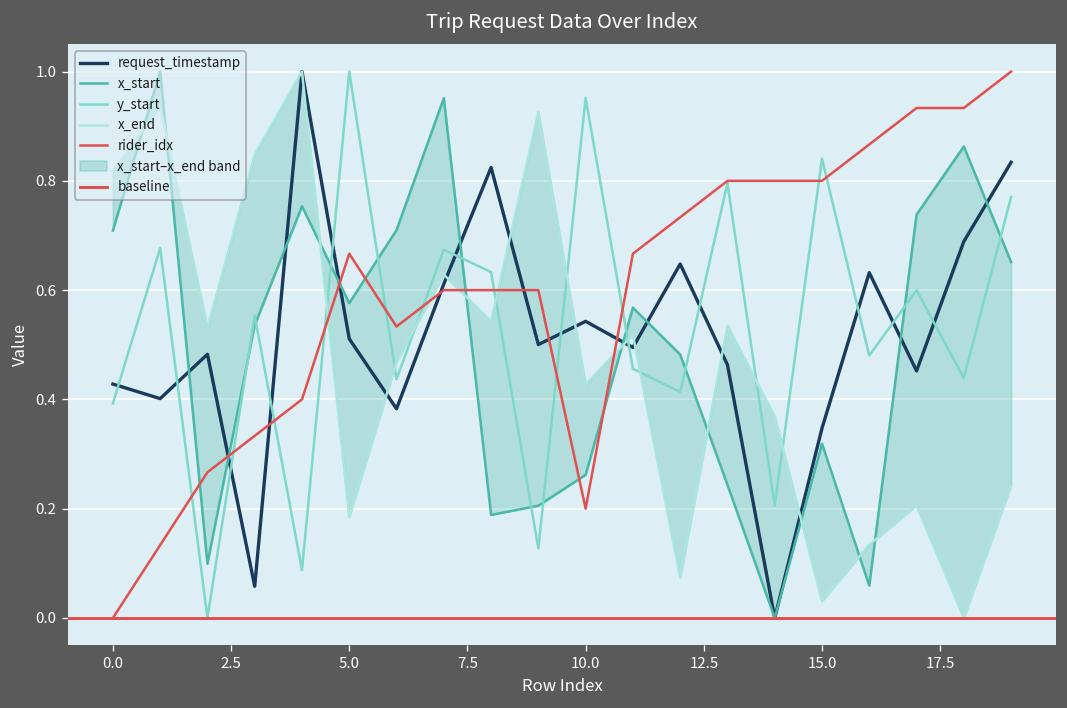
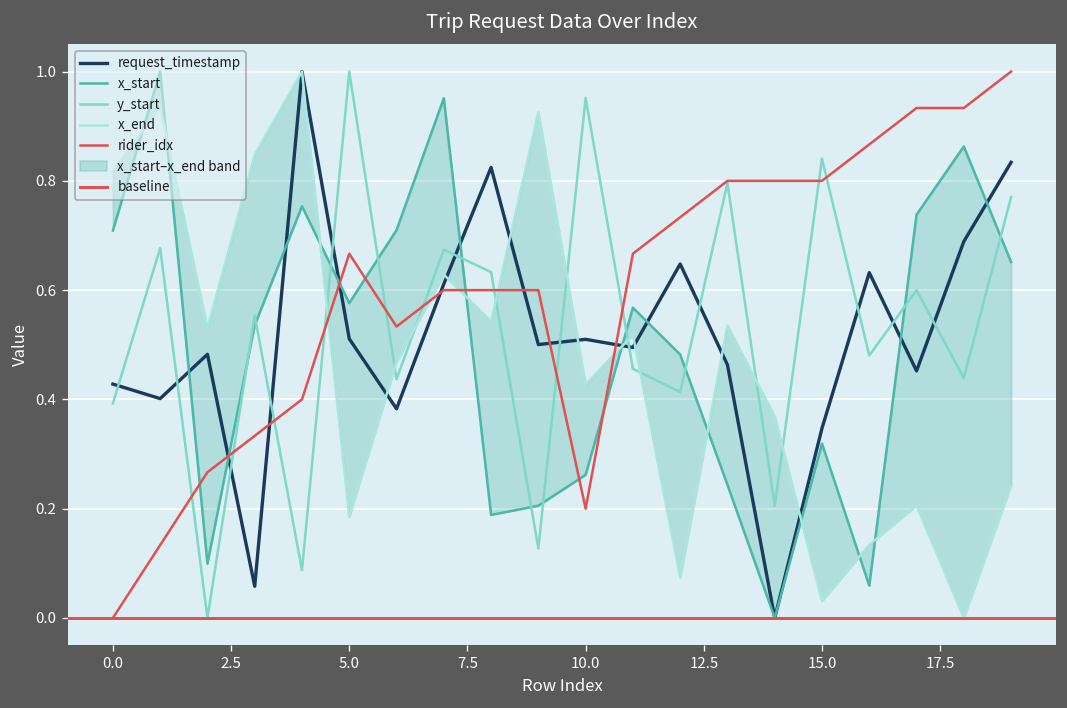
  {
    "request_timestamp": {
      "0.0": 0.43,
      "5.0": 0.51,
-     "10.0": 0.54,
+     "10.0": 0.51,
      "15.0": 0.35
    },
    "rider_idx": {
      "0.0": 0.00,
      "5.0": 0.67,
      "10.0": 0.20,
      "15.0": 0.80
    }
  }
